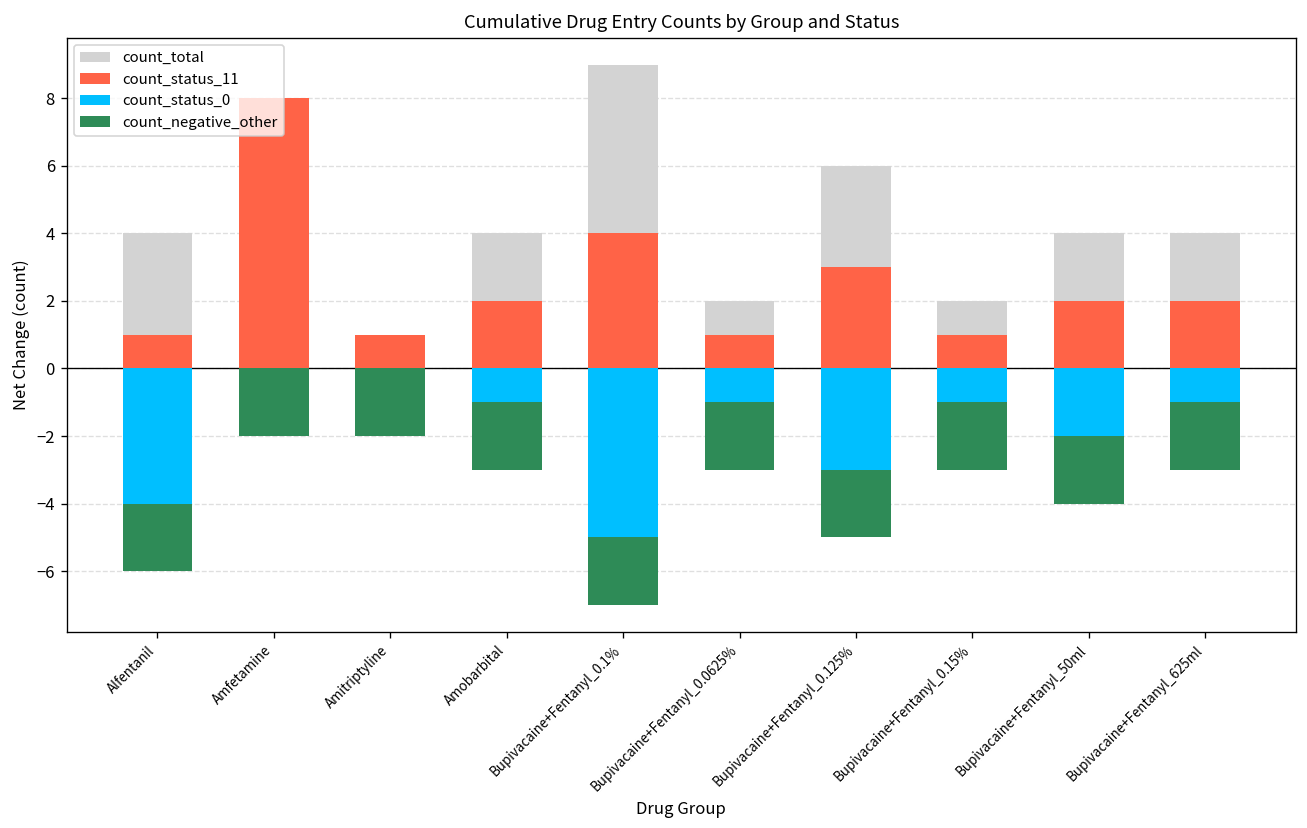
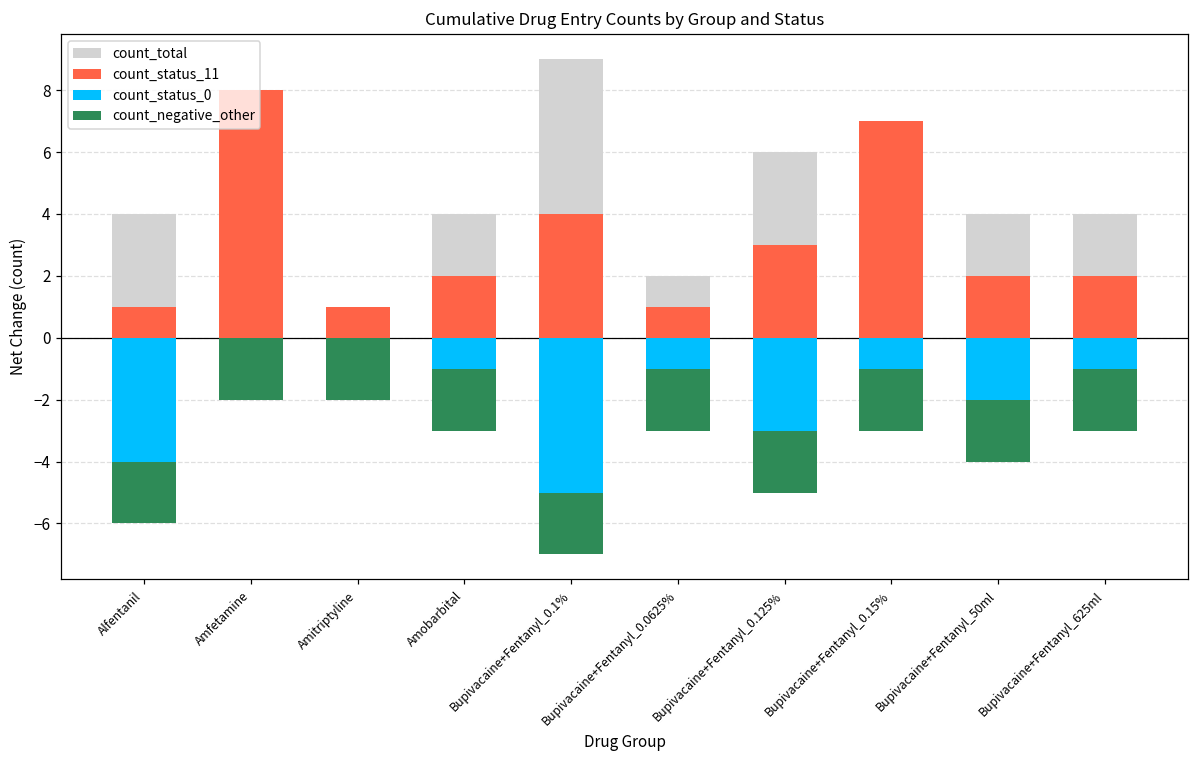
  {
    "count_total": {
      "Alfentanil": 4,
      "Amitriptyline": 1,
      "Amobarbital": 4,
      "Bupivacaine+Fentanyl_0.1%": 9,
      "Bupivacaine+Fentanyl_0.0625%": 2,
      "Bupivacaine+Fentanyl_0.125%": 6,
      "Bupivacaine+Fentanyl_50ml": 4,
      "Bupivacaine+Fentanyl_625ml": 4
    },
    "count_status_11": {
      "Amitriptyline": 1,
-     "Bupivacaine+Fentanyl_0.15%": 1
+     "Bupivacaine+Fentanyl_0.15%": 7
    },
    "count_status_0": {
      "Alfentanil": -4,
      "Amfetamine": 0,
      "Amitriptyline": 0,
      "Amobarbital": -1,
      "Bupivacaine+Fentanyl_0.1%": -5,
      "Bupivacaine+Fentanyl_0.0625%": -1,
      "Bupivacaine+Fentanyl_0.125%": -3,
      "Bupivacaine+Fentanyl_0.15%": -1,
      "Bupivacaine+Fentanyl_50ml": -2,
      "Bupivacaine+Fentanyl_625ml": -1
    },
    "count_negative_other": {
      "Alfentanil": -2,
      "Amfetamine": -2,
      "Amitriptyline": -2,
      "Amobarbital": -2,
      "Bupivacaine+Fentanyl_0.1%": -2,
      "Bupivacaine+Fentanyl_0.0625%": -2,
      "Bupivacaine+Fentanyl_0.125%": -2,
      "Bupivacaine+Fentanyl_0.15%": -2,
      "Bupivacaine+Fentanyl_50ml": -2,
      "Bupivacaine+Fentanyl_625ml": -2
    }
  }
